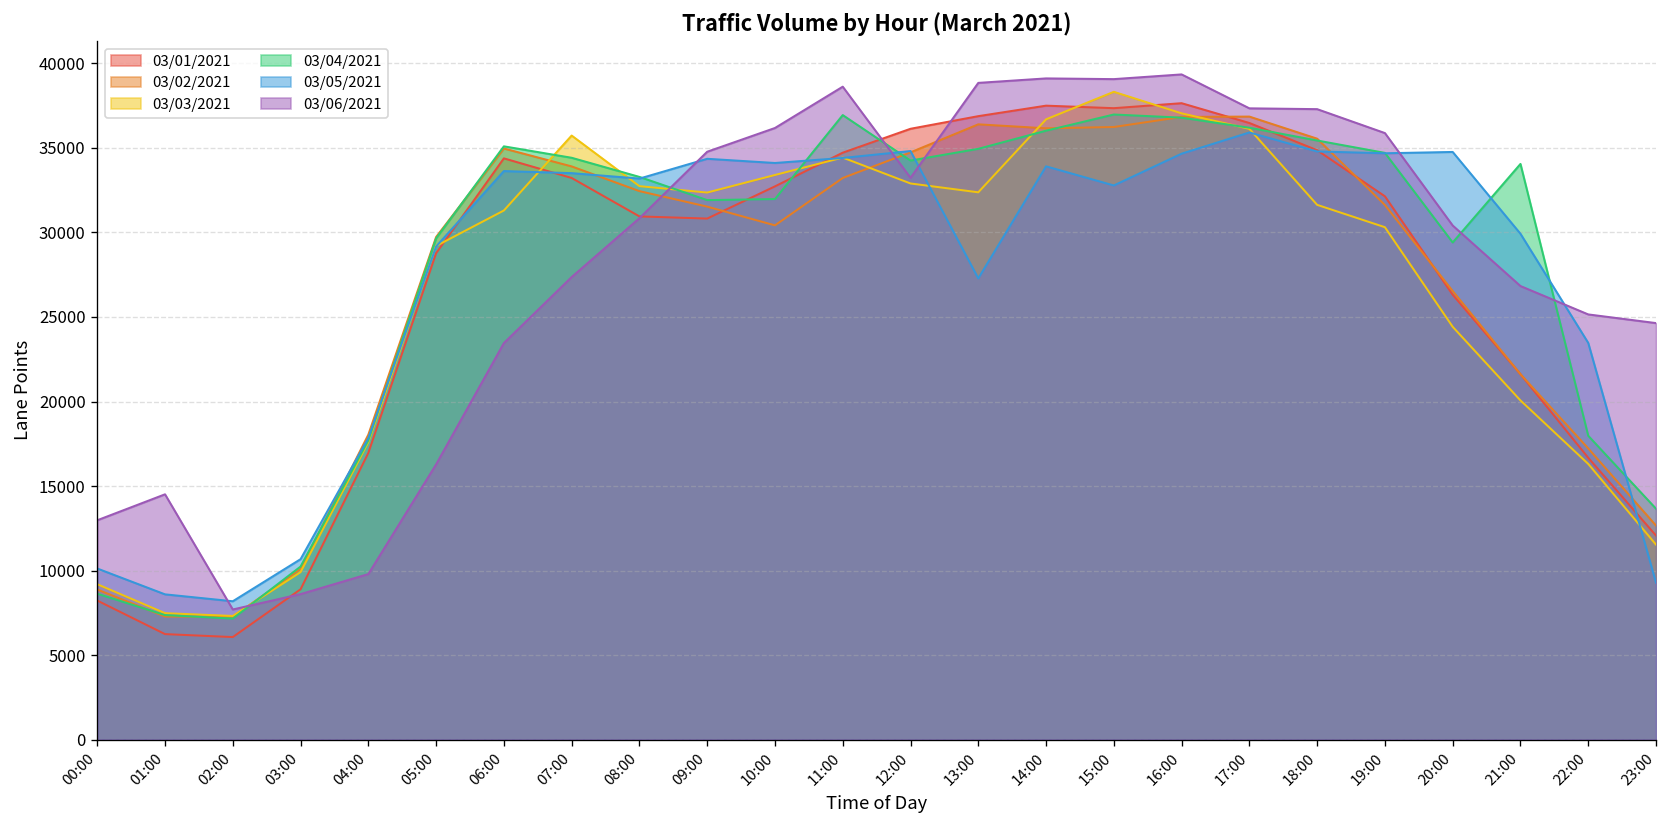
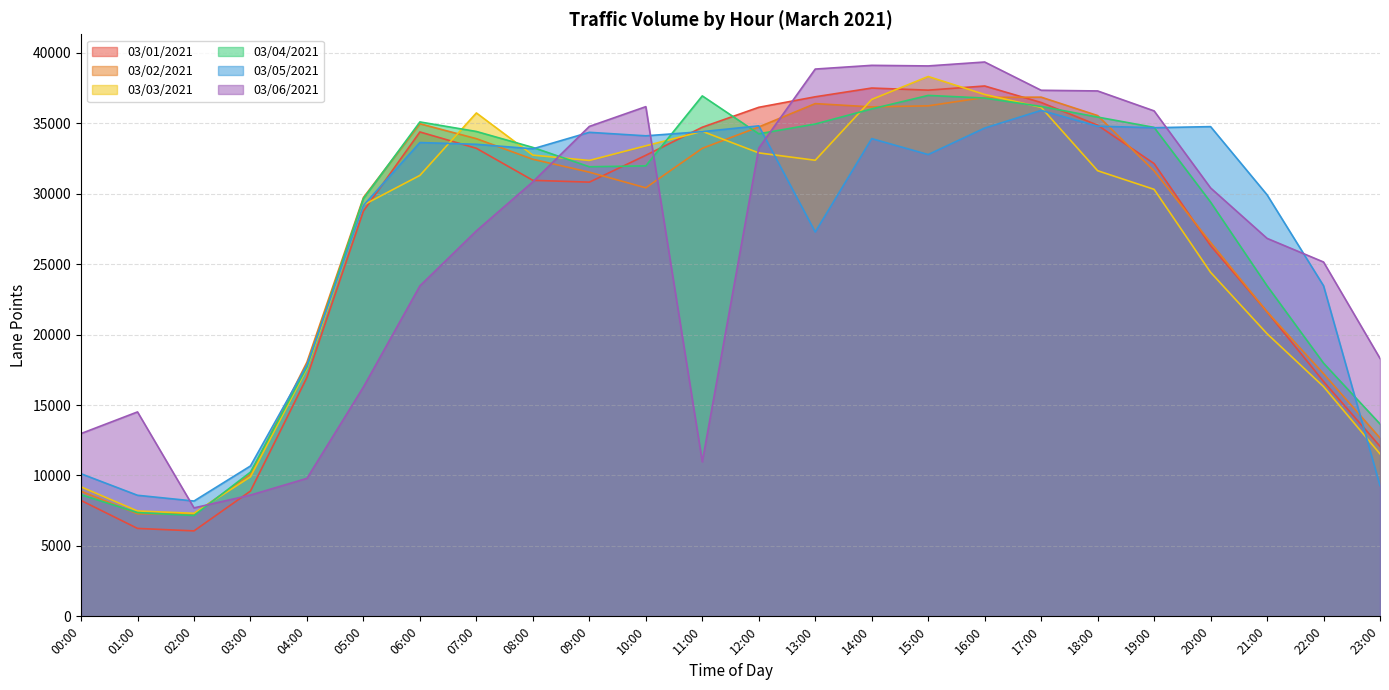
  {
    "03/04/2021": {
      "00:00": 8600,
      "07:00": 34400,
      "09:00": 31900,
      "10:00": 32000,
      "11:00": 36900,
      "12:00": 34300,
      "13:00": 34900,
      "15:00": 37000,
      "20:00": 29400,
-     "21:00": 34100,
+     "21:00": 23500,
      "22:00": 18000,
      "23:00": 13700
    },
    "03/05/2021": {
      "00:00": 10100,
      "01:00": 8600,
      "02:00": 8200,
      "03:00": 10700,
      "06:00": 33600,
      "07:00": 33500,
      "09:00": 34400,
      "10:00": 34100,
      "13:00": 27300,
      "14:00": 33900,
      "15:00": 32800,
      "16:00": 34700,
      "17:00": 35900,
      "20:00": 34800,
      "21:00": 29900,
      "22:00": 23500,
      "23:00": 9300
    },
    "03/06/2021": {
      "00:00": 13000,
      "01:00": 14500,
      "02:00": 7700,
      "03:00": 8600,
      "04:00": 9800,
      "05:00": 16300,
      "06:00": 23500,
      "07:00": 27400,
      "09:00": 34800,
      "10:00": 36200,
-     "11:00": 38600,
+     "11:00": 11000,
      "12:00": 33200,
      "13:00": 38800,
      "14:00": 39100,
      "15:00": 39100,
      "16:00": 39400,
      "17:00": 37300,
      "18:00": 37300,
      "19:00": 35900,
      "20:00": 30400,
      "21:00": 26800,
      "22:00": 25200,
-     "23:00": 24600
+     "23:00": 18300
    }
  }
